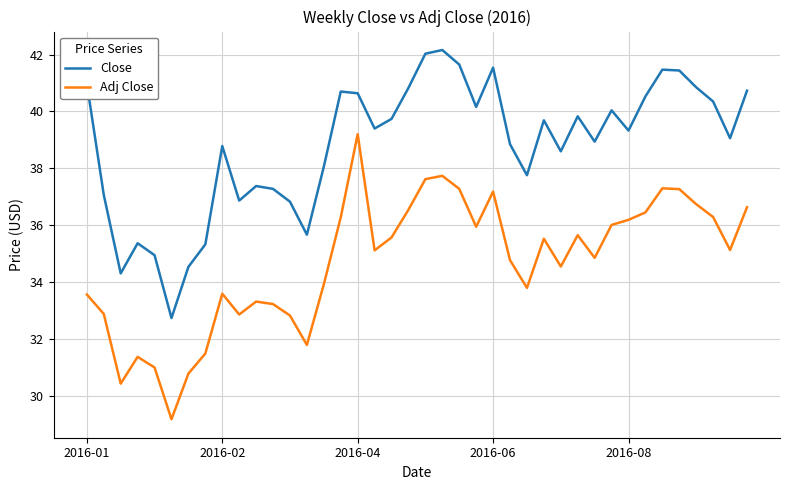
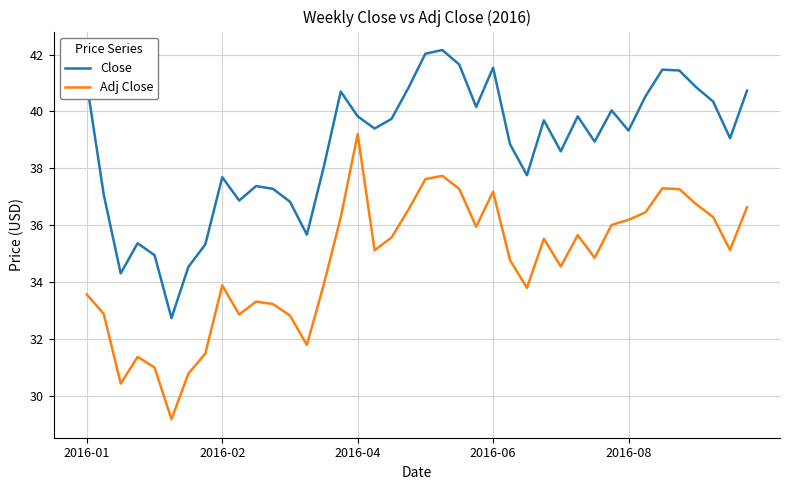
  {
    "Close": {
-     "2016-02": 38.8,
-     "2016-04": 40.6,
+     "2016-02": 37.7,
+     "2016-04": 39.8,
      "2016-06": 41.5,
      "2016-08": 39.3
    },
    "Adj Close": {
      "2016-01": 33.6,
-     "2016-02": 33.6,
+     "2016-02": 33.9,
      "2016-04": 39.2,
      "2016-06": 37.2,
      "2016-08": 36.2
    }
  }
